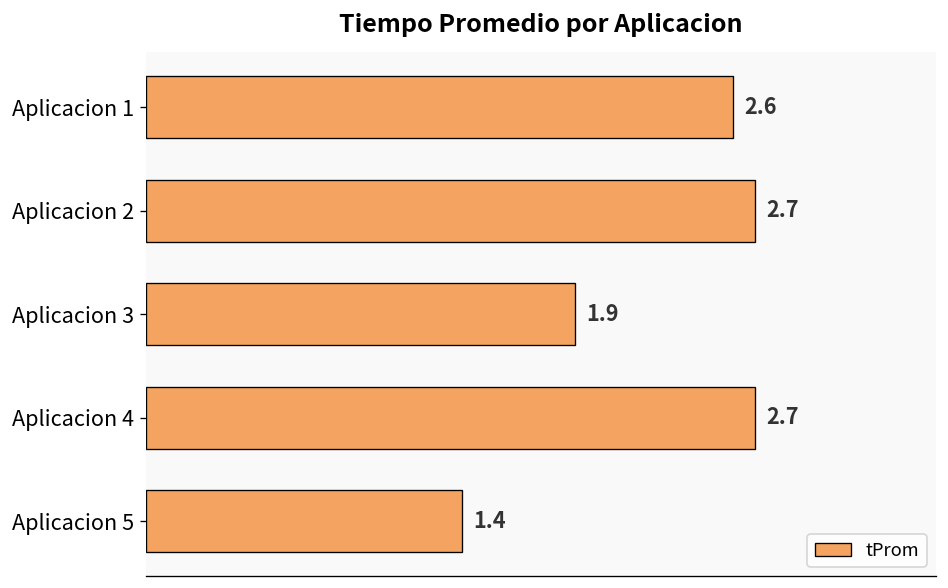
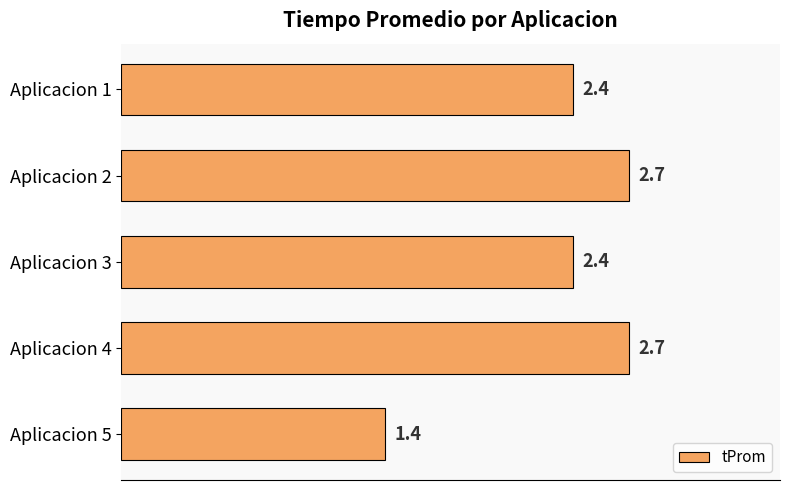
  {
-   "Aplicacion 1": 2.6,
+   "Aplicacion 1": 2.4,
    "Aplicacion 2": 2.7,
-   "Aplicacion 3": 1.9,
+   "Aplicacion 3": 2.4,
    "Aplicacion 4": 2.7,
    "Aplicacion 5": 1.4
  }
